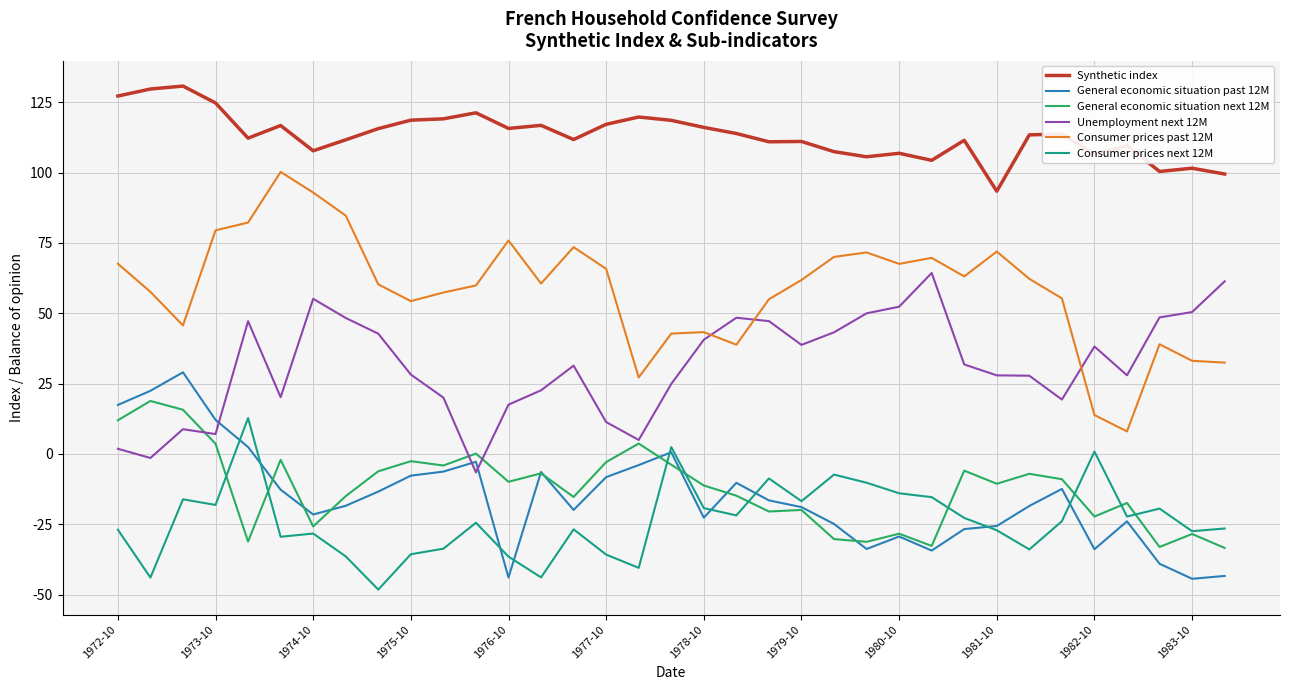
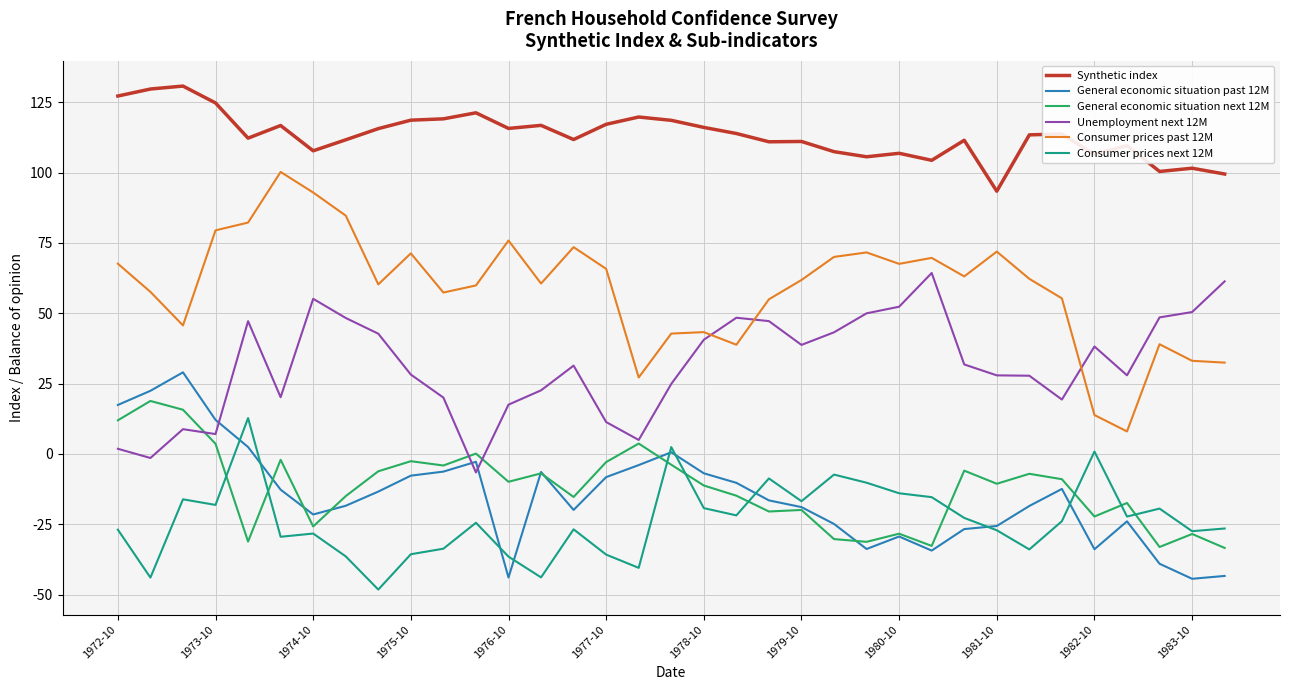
  {
    "Synthetic index": {
      "1972-10": 127,
      "1973-10": 125,
      "1974-10": 108,
      "1975-10": 119,
      "1976-10": 116,
      "1977-10": 117,
      "1978-10": 116,
      "1979-10": 111,
      "1980-10": 107,
      "1981-10": 93,
      "1983-10": 102
    },
    "General economic situation past 12M": {
      "1972-10": 17,
      "1973-10": 12,
      "1974-10": -22,
      "1975-10": -8,
      "1976-10": -44,
      "1977-10": -8,
-     "1978-10": -23,
+     "1978-10": -7,
      "1979-10": -19,
      "1980-10": -29,
      "1981-10": -26,
      "1982-10": -34,
      "1983-10": -44
    },
    "Unemployment next 12M": {
      "1972-10": 2,
      "1973-10": 7,
      "1974-10": 55,
      "1975-10": 28,
      "1976-10": 18,
      "1977-10": 11,
      "1978-10": 41,
      "1979-10": 39,
      "1980-10": 52,
      "1981-10": 28,
      "1982-10": 38,
      "1983-10": 50
    },
    "Consumer prices past 12M": {
      "1972-10": 68,
      "1973-10": 79,
      "1974-10": 93,
-     "1975-10": 54,
+     "1975-10": 71,
      "1976-10": 76,
      "1977-10": 66,
      "1978-10": 43,
      "1979-10": 62,
      "1980-10": 68,
      "1981-10": 72,
      "1982-10": 14,
      "1983-10": 33
    }
  }
